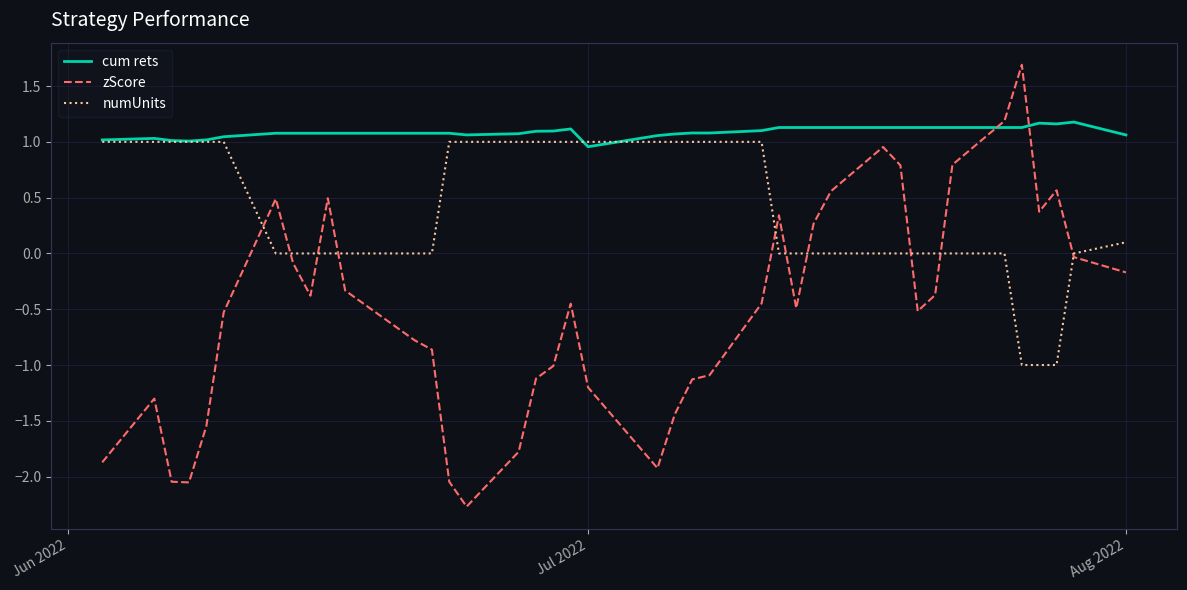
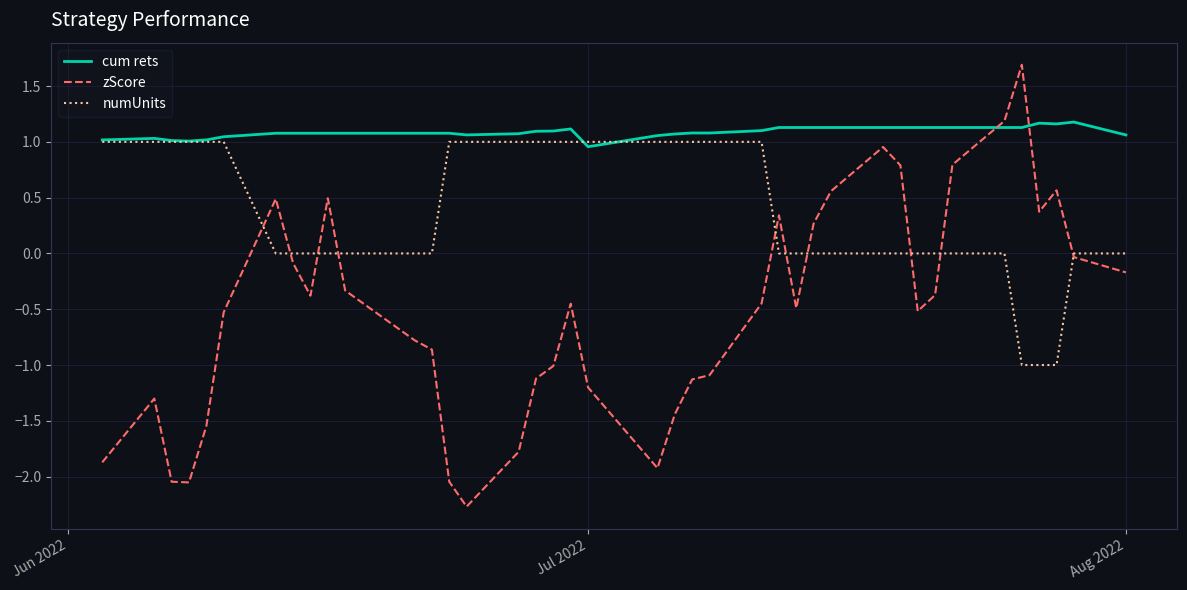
  {
    "cum rets": {
      "Jul 2022": 0.96,
      "Aug 2022": 1.06
    },
    "zScore": {
      "Jul 2022": -1.2,
      "Aug 2022": -0.17
    },
    "numUnits": {
      "Jul 2022": 1.0,
-     "Aug 2022": 0.1
+     "Aug 2022": 0.0
    }
  }
